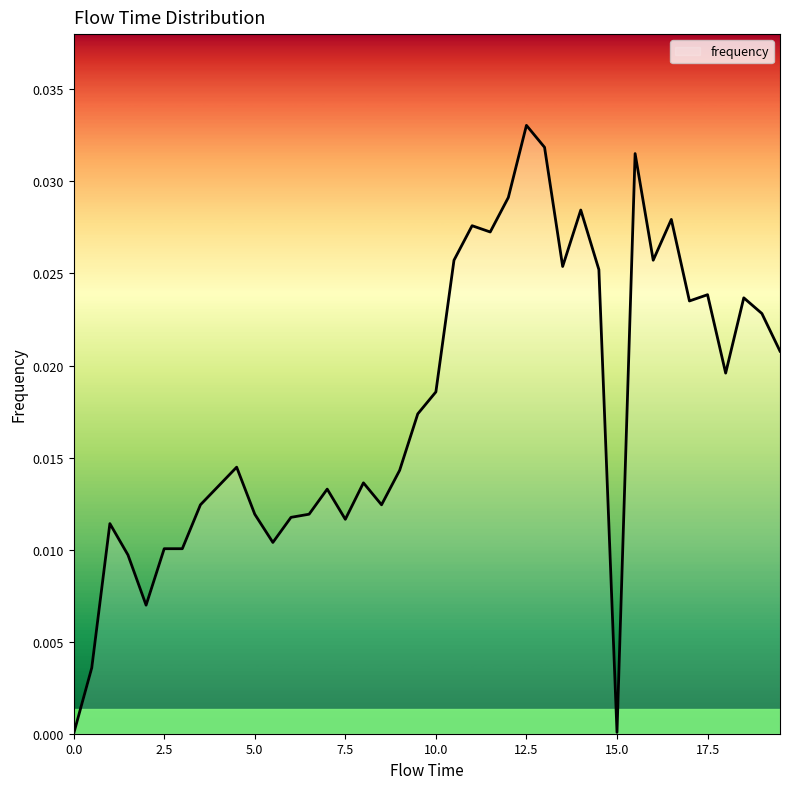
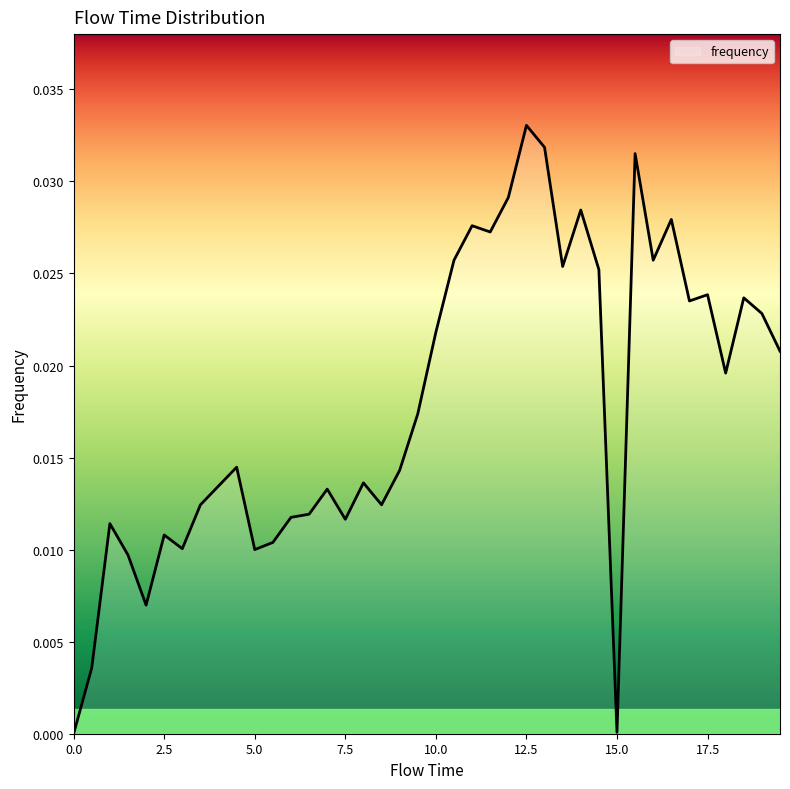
  {
-   "2.5": 0.0100,
-   "5.0": 0.0119,
+   "2.5": 0.0108,
+   "5.0": 0.0100,
    "7.5": 0.0116,
-   "10.0": 0.0186,
+   "10.0": 0.0218,
    "12.5": 0.0330,
    "17.5": 0.0238
  }
